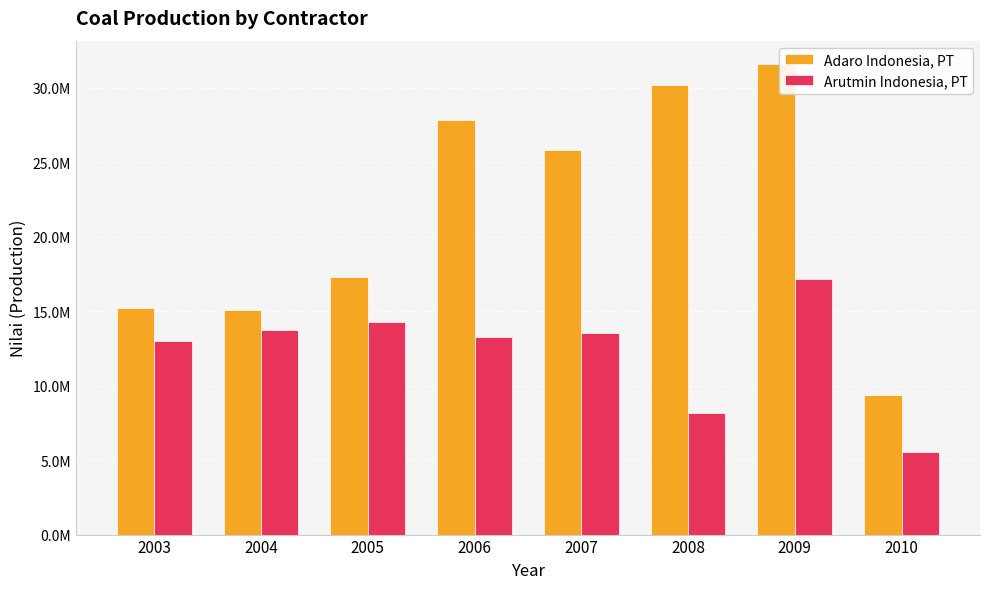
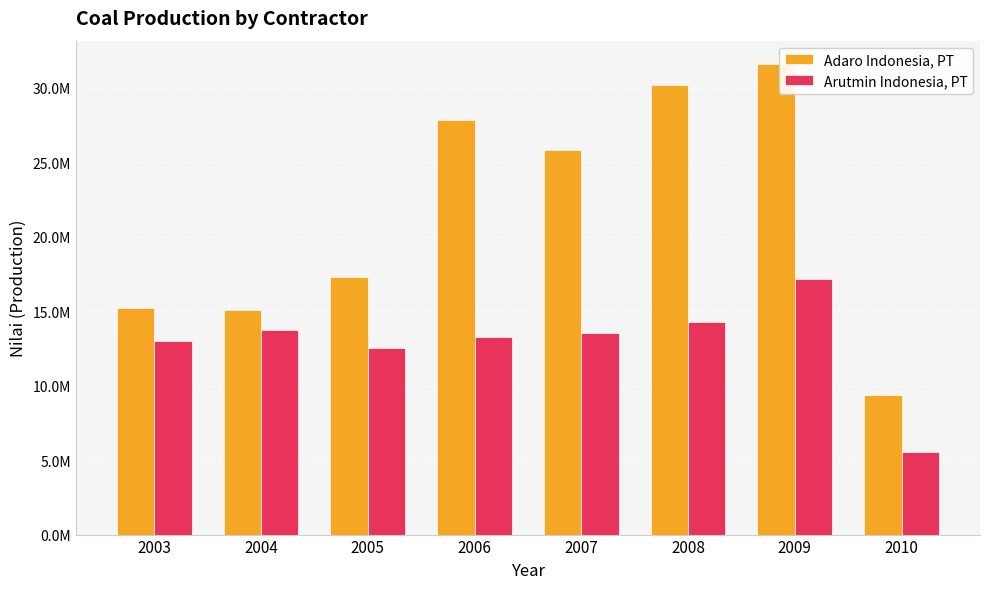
  {
    "Adaro Indonesia, PT": {
      "2003": 15200000,
      "2004": 15100000,
      "2005": 17300000,
      "2006": 27900000,
      "2007": 25800000,
      "2008": 30200000,
      "2009": 31600000,
      "2010": 9400000
    },
    "Arutmin Indonesia, PT": {
      "2003": 13000000,
      "2004": 13800000,
-     "2005": 14300000,
+     "2005": 12500000,
      "2006": 13300000,
      "2007": 13500000,
-     "2008": 8200000,
+     "2008": 14300000,
      "2009": 17200000,
      "2010": 5500000
    }
  }
